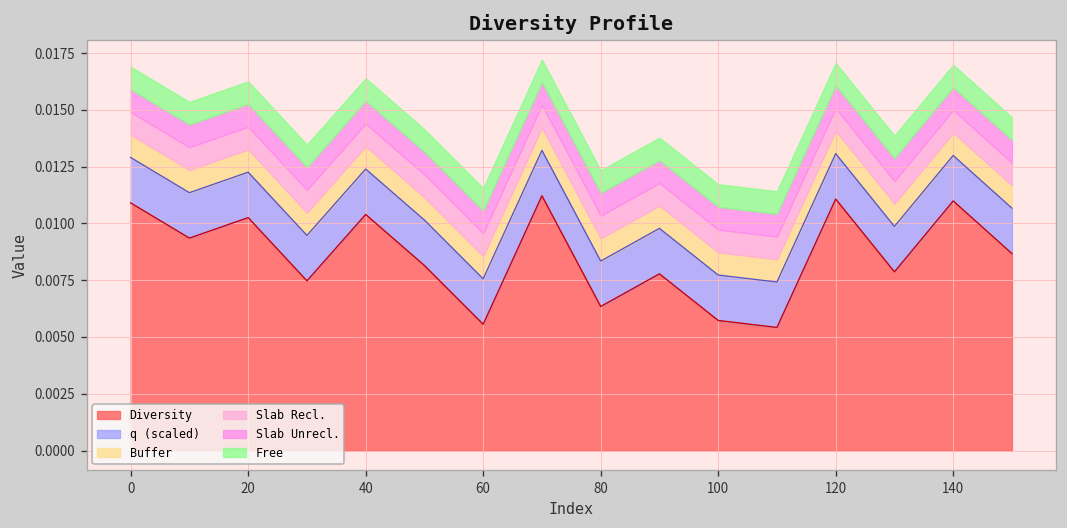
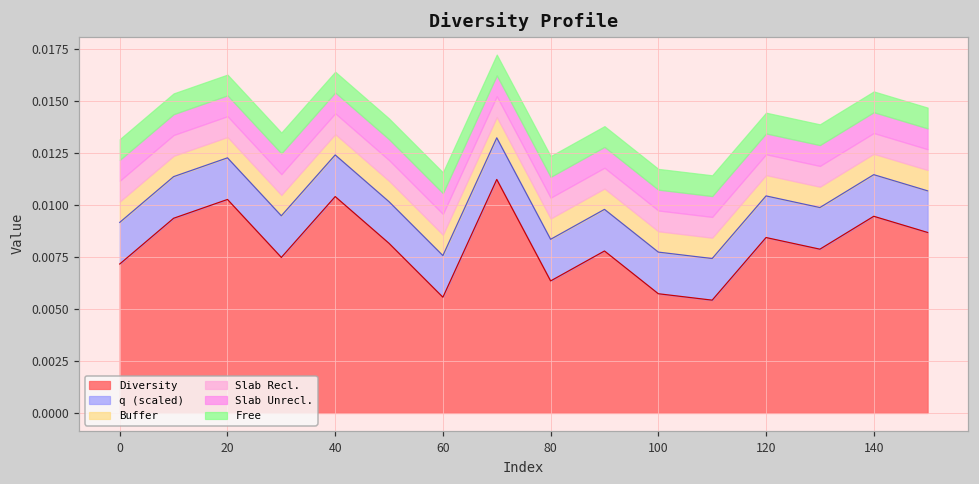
  {
    "Diversity": {
-     "0": 0.0109,
+     "0": 0.0072,
      "20": 0.0103,
      "40": 0.0104,
      "60": 0.0056,
      "80": 0.0063,
      "100": 0.0057,
-     "120": 0.0111,
-     "140": 0.0110
+     "120": 0.0084,
+     "140": 0.0095
    },
    "q (scaled)": {
      "0": 0.0020,
      "20": 0.0020,
      "40": 0.0020,
      "60": 0.0020,
      "80": 0.0020,
      "100": 0.0020,
      "120": 0.0020,
      "140": 0.0020
    },
    "Buffer": {
      "0": 0.0010,
      "20": 0.0010,
      "40": 0.0010,
      "60": 0.0010,
      "80": 0.0010,
      "100": 0.0010,
      "120": 0.0010,
      "140": 0.0010
    },
    "Free": {
      "0": 0.0010,
      "20": 0.0010,
      "40": 0.0010,
      "60": 0.0010,
      "80": 0.0010,
      "100": 0.0010,
      "120": 0.0010,
      "140": 0.0010
    }
  }
